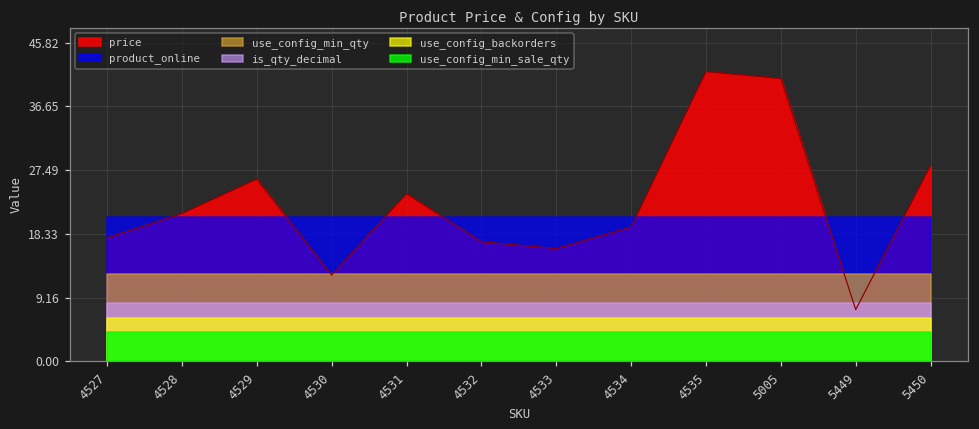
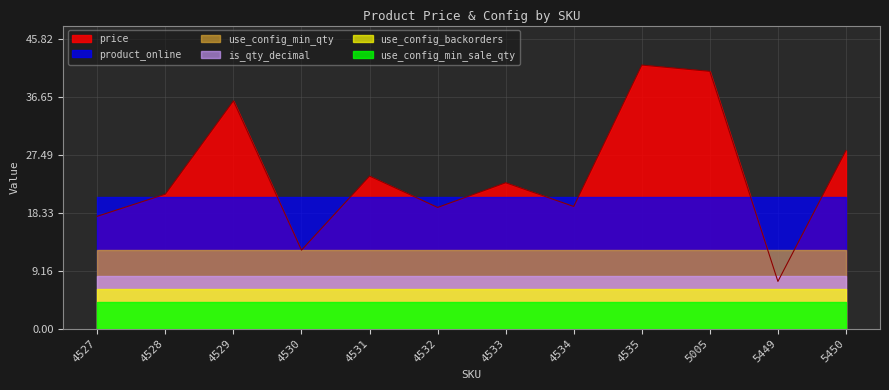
  {
    "price": {
      "4527": 18,
      "4528": 21,
-     "4529": 26,
+     "4529": 36,
      "4531": 24,
-     "4532": 17,
-     "4533": 16,
+     "4532": 19,
+     "4533": 23,
      "4534": 19,
      "4535": 42,
      "5005": 41,
      "5449": 7,
      "5450": 28
    },
    "product_online": {
      "4527": 21,
      "4528": 21,
      "4529": 21,
      "4530": 21,
      "4531": 21,
      "4532": 21,
      "4533": 21,
      "4534": 21,
      "4535": 21,
      "5005": 21,
      "5449": 21,
      "5450": 21
    },
    "use_config_min_qty": {
      "4527": 12,
      "4528": 12,
      "4529": 12,
      "4531": 12,
      "4532": 12,
      "4533": 12,
      "4534": 12,
      "4535": 12,
      "5005": 12,
      "5449": 12,
      "5450": 12
    },
    "is_qty_decimal": {
      "4527": 8,
      "4528": 8,
      "4529": 8,
      "4530": 8,
      "4531": 8,
      "4532": 8,
      "4533": 8,
      "4534": 8,
      "4535": 8,
      "5005": 8,
      "5449": 8,
      "5450": 8
    },
    "use_config_backorders": {
      "4527": 6,
      "4528": 6,
      "4529": 6,
      "4530": 6,
      "4531": 6,
      "4532": 6,
      "4533": 6,
      "4534": 6,
      "4535": 6,
      "5005": 6,
      "5449": 6,
      "5450": 6
    },
    "use_config_min_sale_qty": {
      "4527": 4,
      "4528": 4,
      "4529": 4,
      "4530": 4,
      "4531": 4,
      "4532": 4,
      "4533": 4,
      "4534": 4,
      "4535": 4,
      "5005": 4,
      "5449": 4,
      "5450": 4
    }
  }
